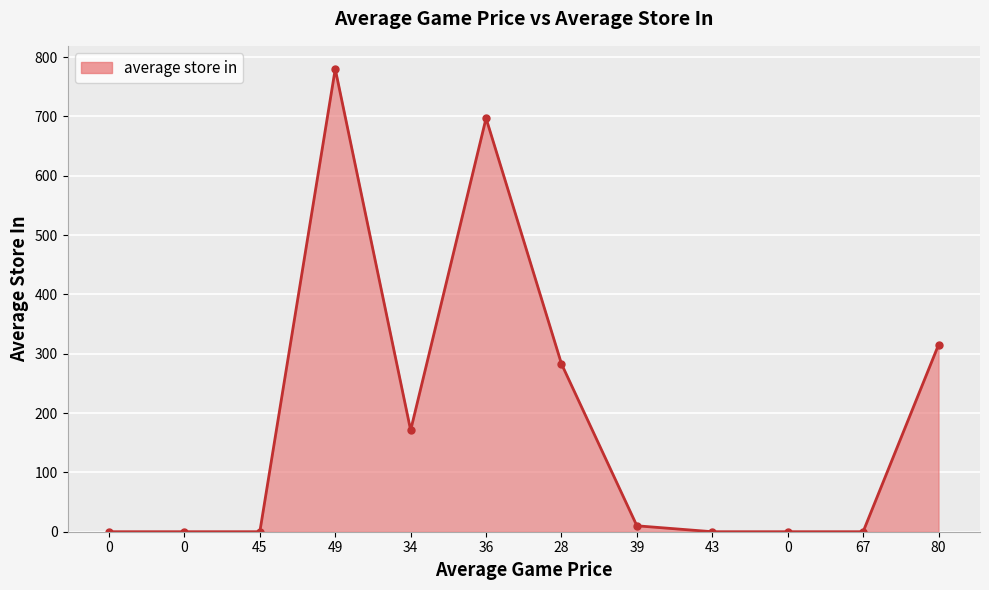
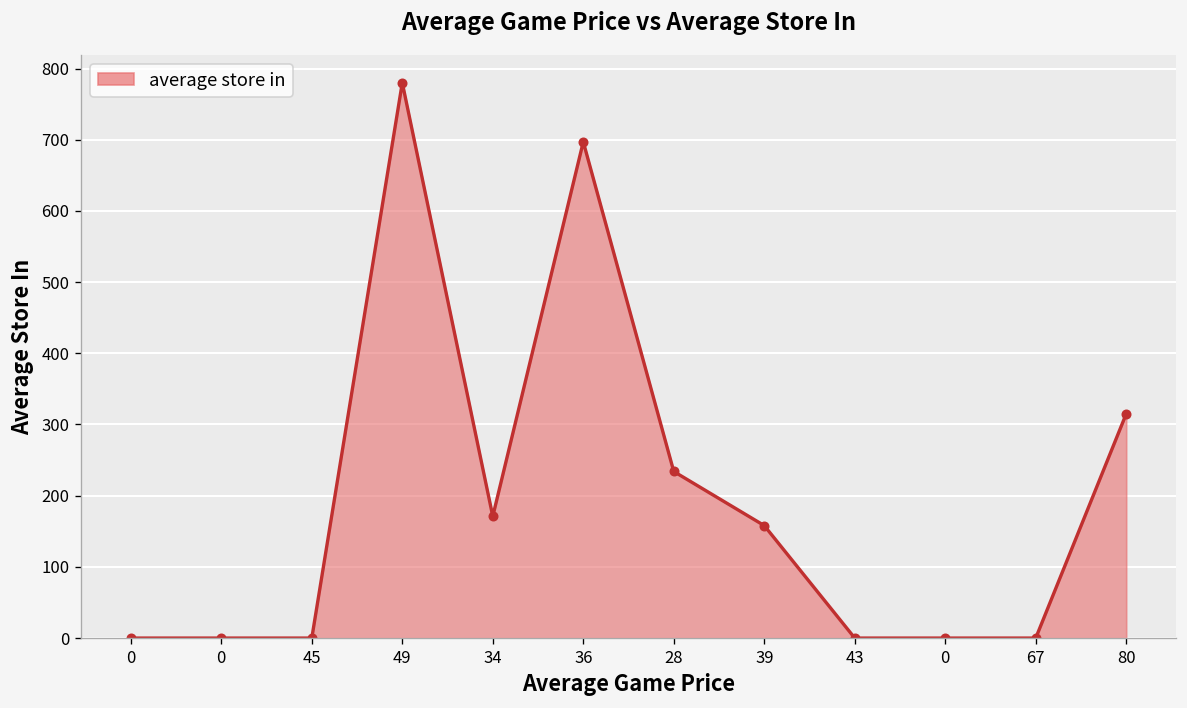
  {
    "45": 0,
    "49": 780,
    "34": 170,
    "36": 700,
-   "28": 280,
-   "39": 10,
+   "28": 230,
+   "39": 160,
    "43": 0,
    "67": 0,
    "80": 320
  }
